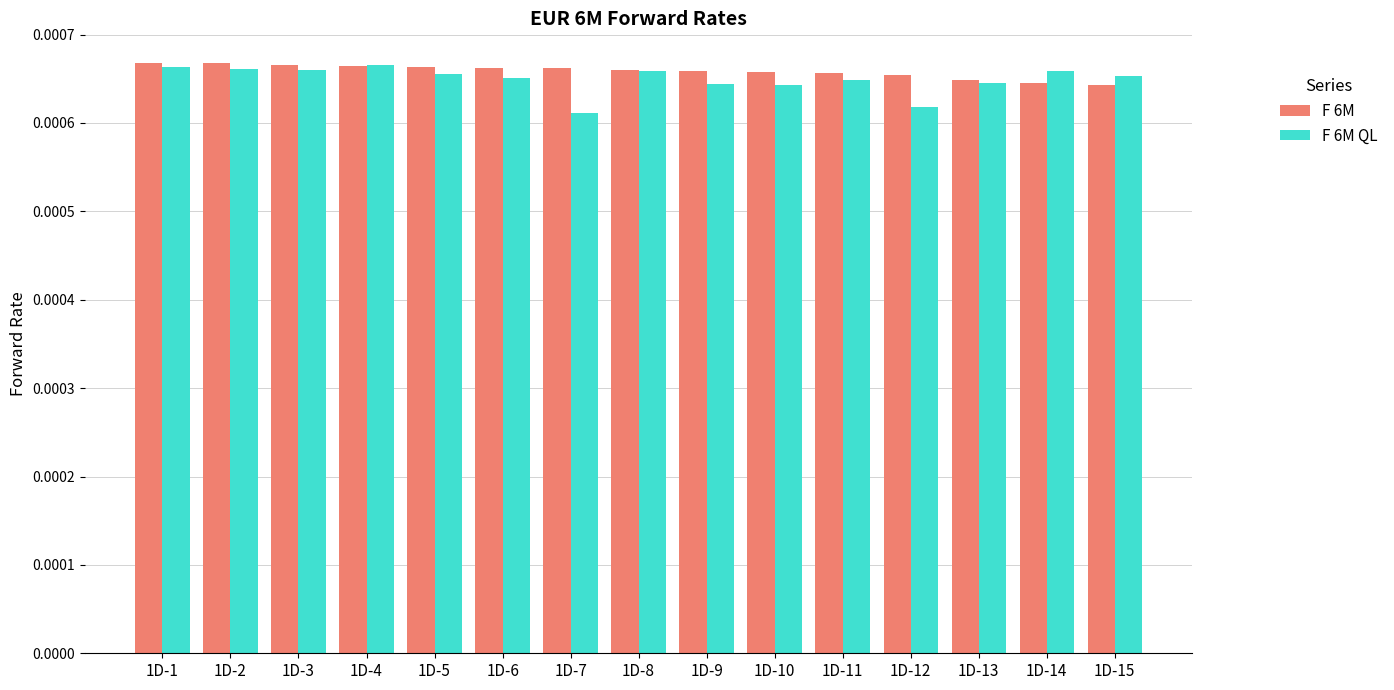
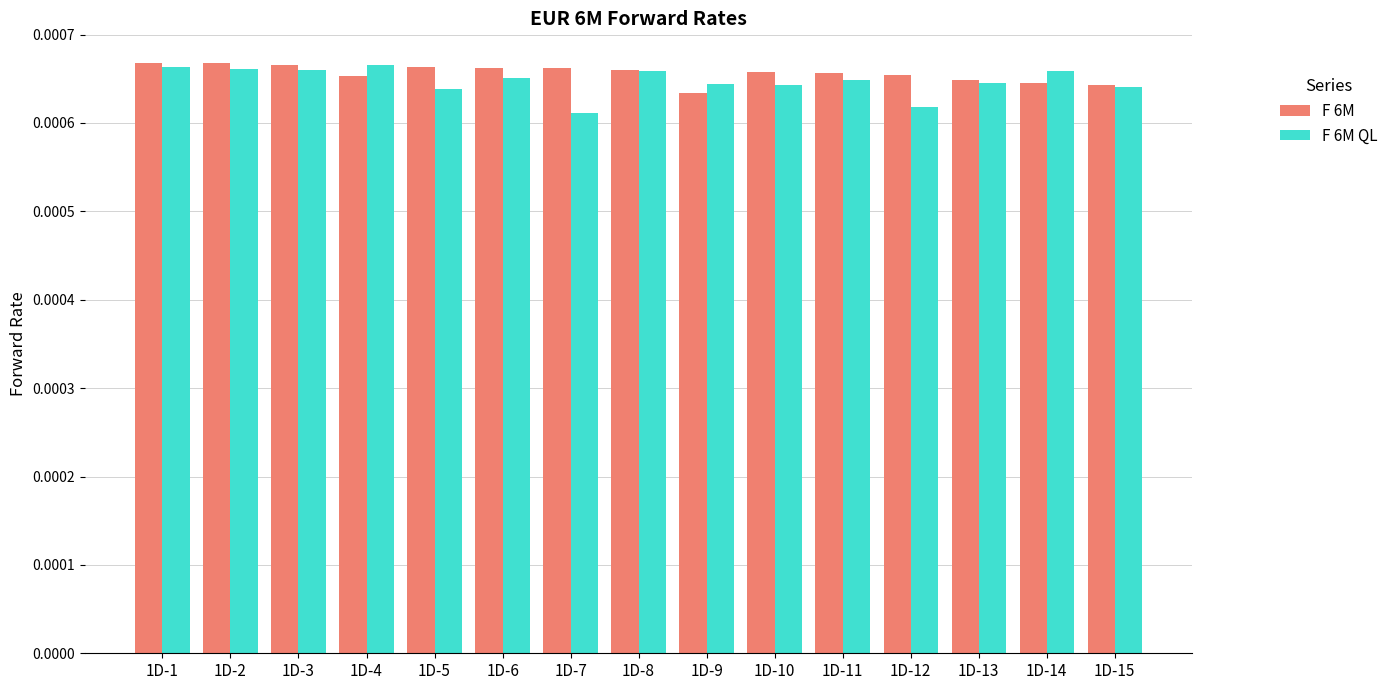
  {
    "F 6M": {
      "1D-1": 0.00067,
      "1D-2": 0.00067,
      "1D-3": 0.00067,
-     "1D-4": 0.00066,
+     "1D-4": 0.00065,
      "1D-5": 0.00066,
      "1D-6": 0.00066,
      "1D-7": 0.00066,
      "1D-8": 0.00066,
-     "1D-9": 0.00066,
+     "1D-9": 0.00063,
      "1D-10": 0.00066,
      "1D-11": 0.00066,
      "1D-12": 0.00065,
      "1D-13": 0.00065,
      "1D-14": 0.00065,
      "1D-15": 0.00064
    },
    "F 6M QL": {
      "1D-1": 0.00066,
      "1D-2": 0.00066,
      "1D-3": 0.00066,
      "1D-4": 0.00067,
-     "1D-5": 0.00065,
+     "1D-5": 0.00064,
      "1D-6": 0.00065,
      "1D-7": 0.00061,
      "1D-8": 0.00066,
      "1D-9": 0.00064,
      "1D-10": 0.00064,
      "1D-11": 0.00065,
      "1D-12": 0.00062,
      "1D-13": 0.00065,
      "1D-14": 0.00066,
-     "1D-15": 0.00065
+     "1D-15": 0.00064
    }
  }
